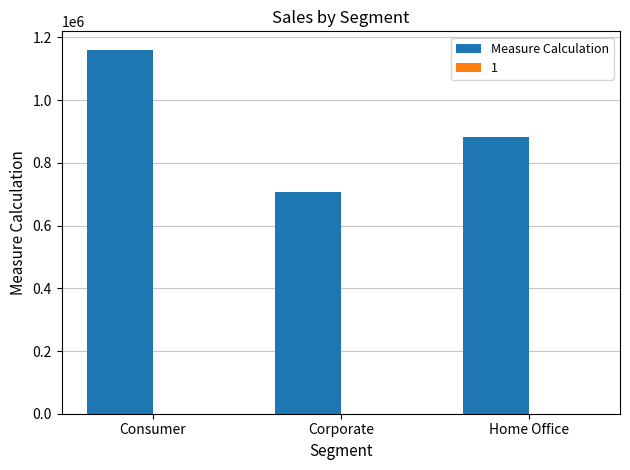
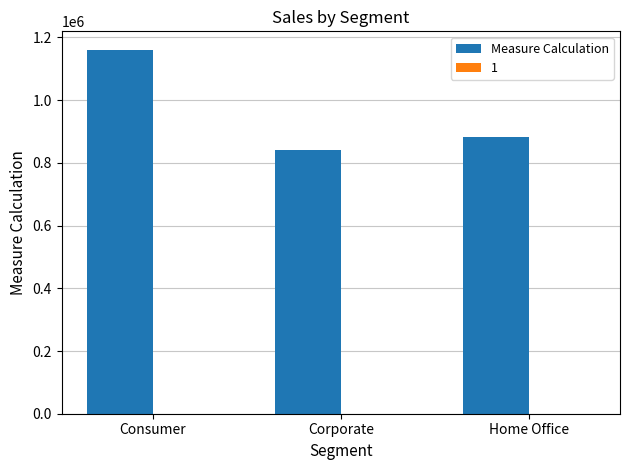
  {
    "Measure Calculation": {
      "Consumer": 1160000,
-     "Corporate": 710000,
+     "Corporate": 840000,
      "Home Office": 880000
    },
    "1": {
      "Consumer": 0,
      "Corporate": 0,
      "Home Office": 0
    }
  }
